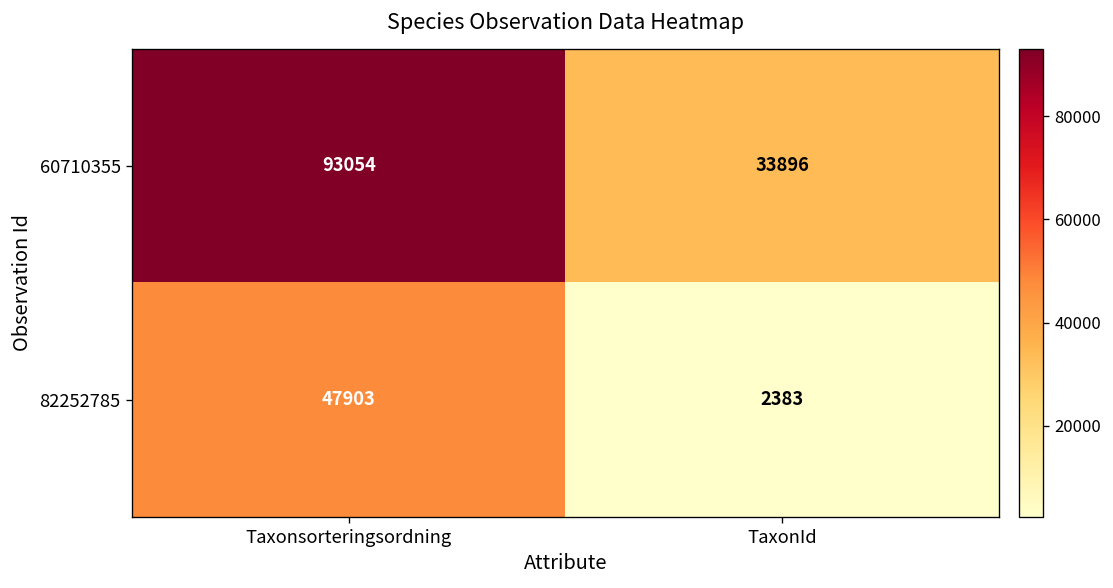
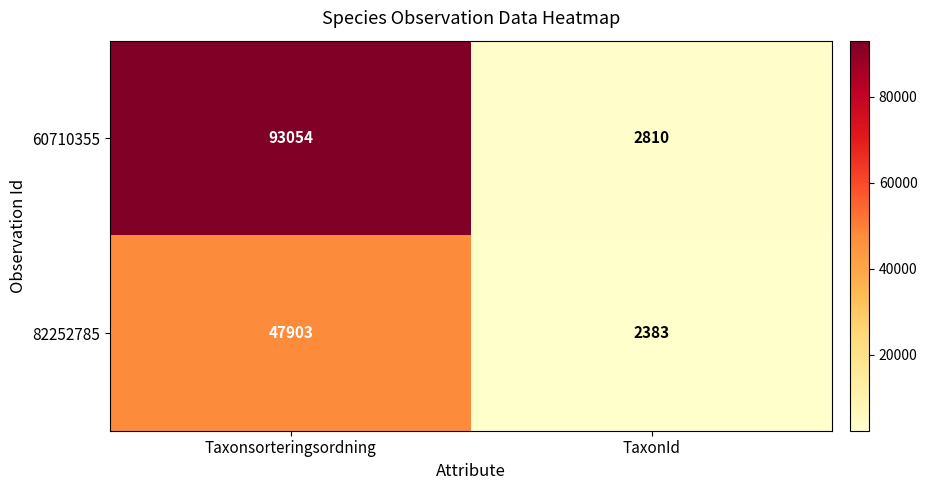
  {
    "60710355": {
      "Taxonsorteringsordning": 93054,
-     "TaxonId": 33896
+     "TaxonId": 2810
    },
    "82252785": {
      "Taxonsorteringsordning": 47903,
      "TaxonId": 2383
    }
  }
